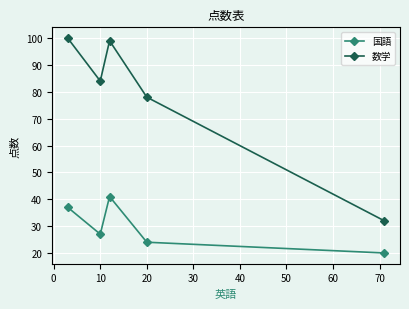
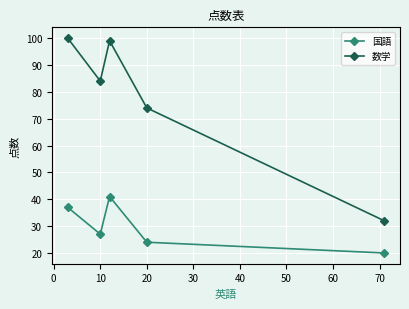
  {
    "国語": {
      "10": 27,
      "20": 24
    },
    "数学": {
      "10": 84,
-     "20": 78
+     "20": 74
    }
  }
